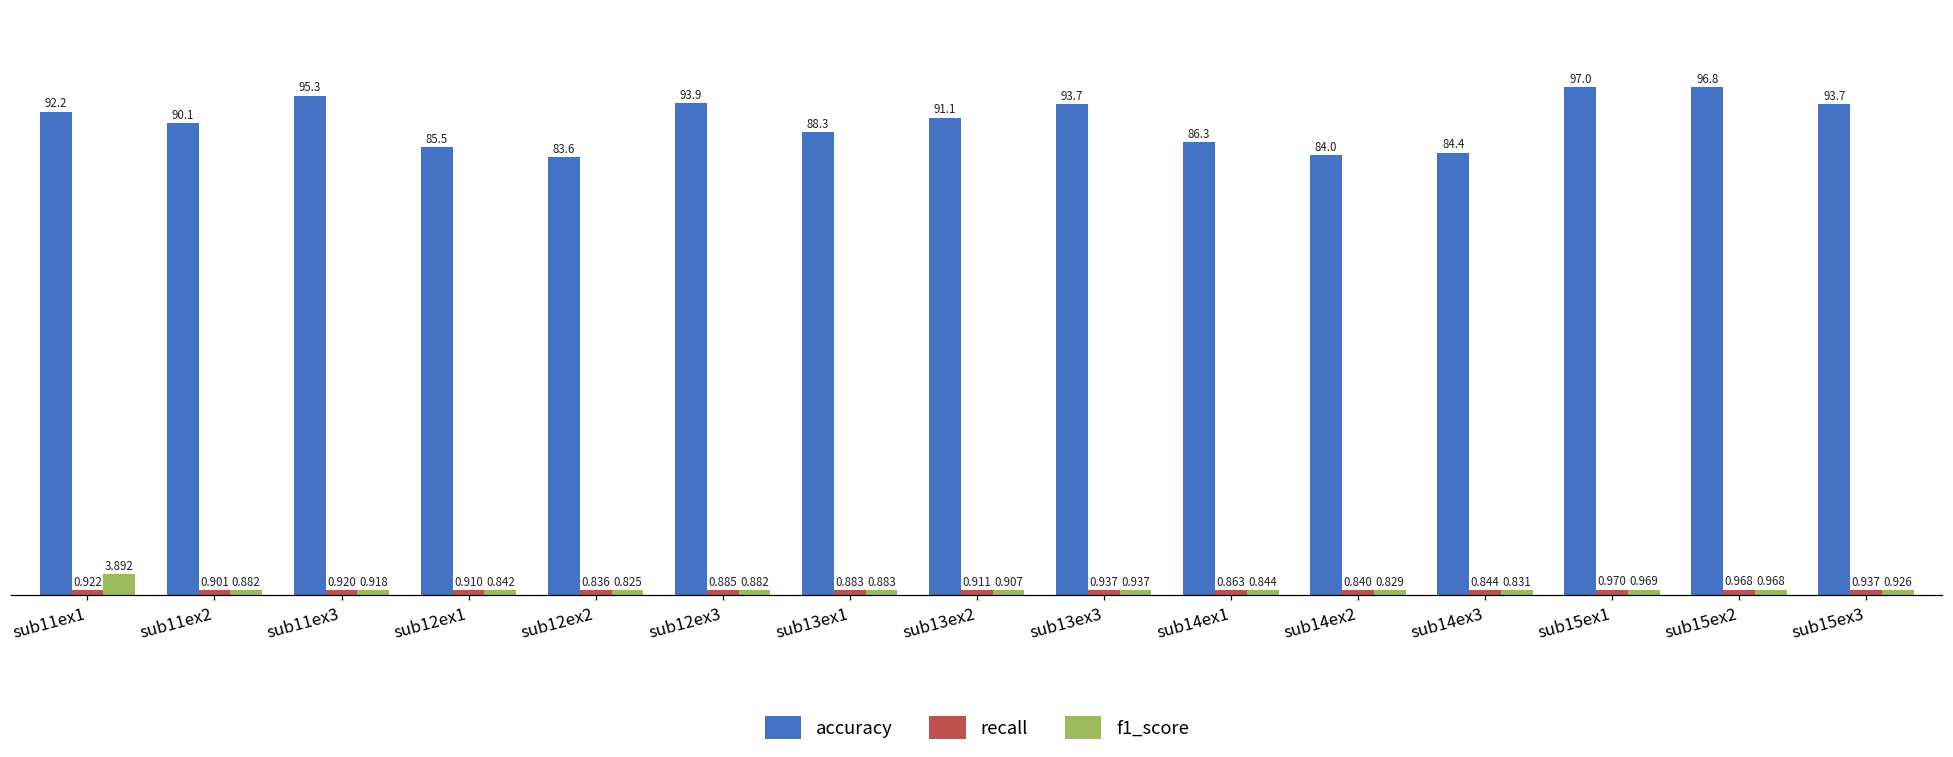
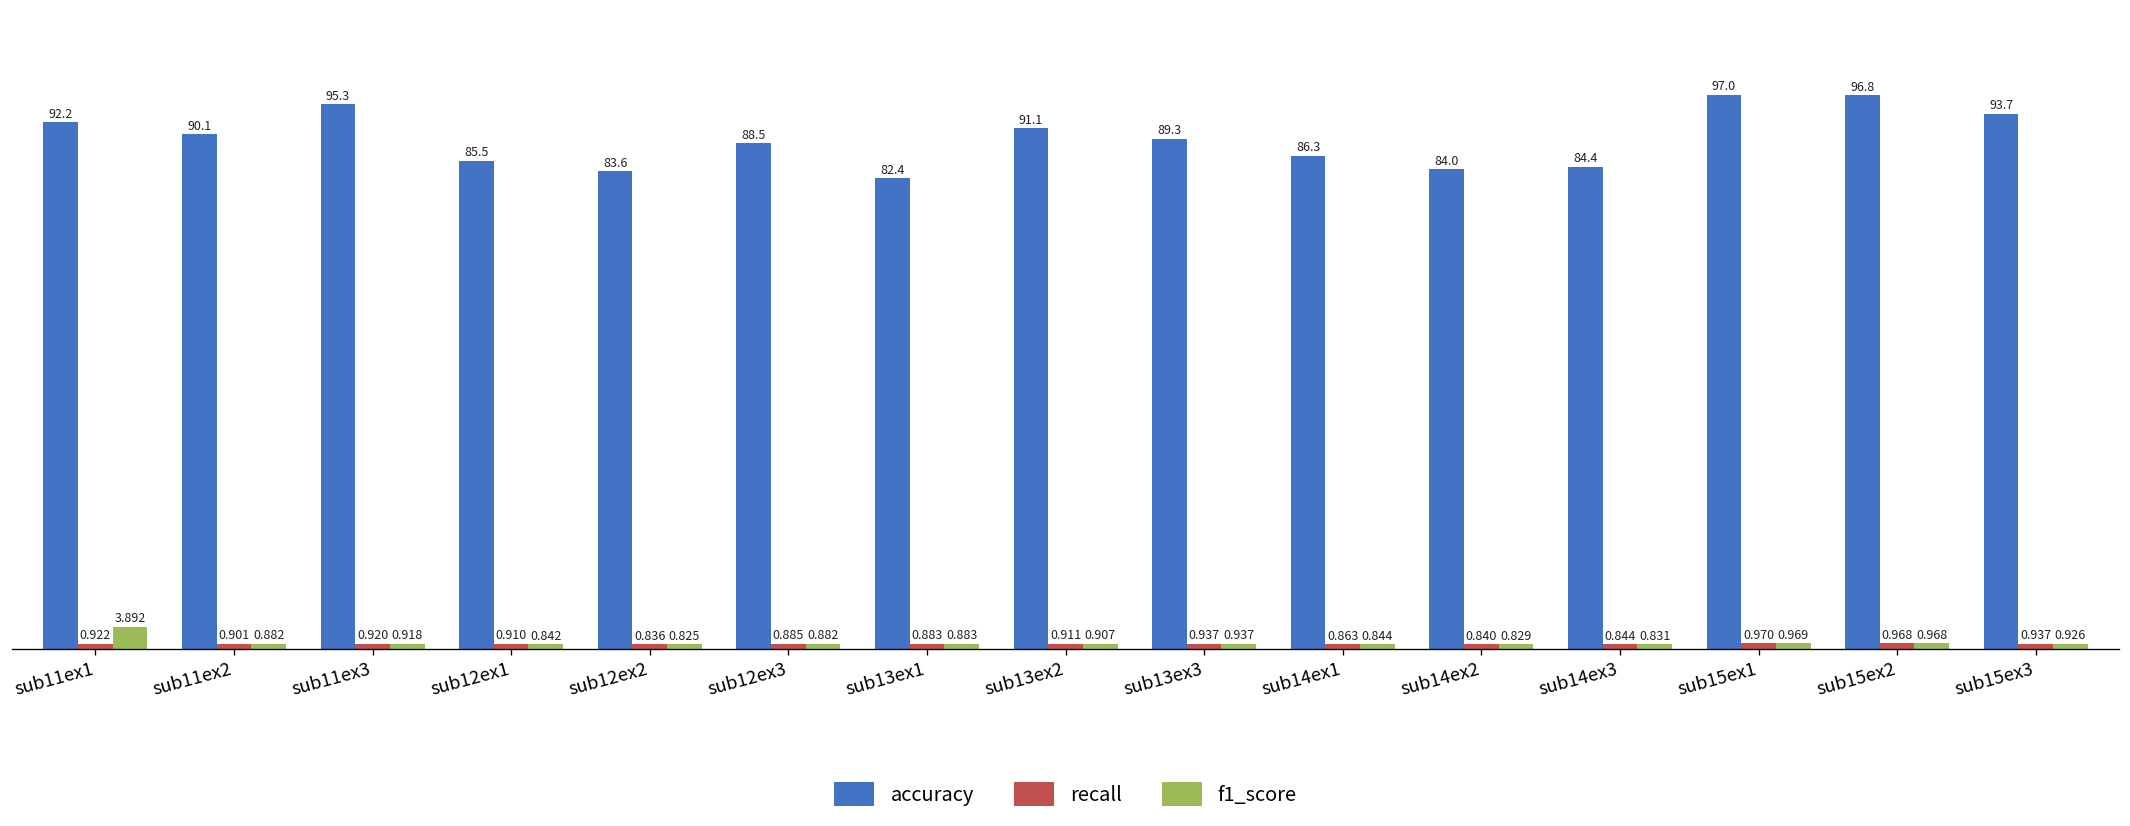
  {
    "accuracy": {
      "sub11ex1": 92.2,
      "sub11ex2": 90.1,
      "sub11ex3": 95.3,
      "sub12ex1": 85.5,
      "sub12ex2": 83.6,
-     "sub12ex3": 93.9,
-     "sub13ex1": 88.3,
+     "sub12ex3": 88.5,
+     "sub13ex1": 82.4,
      "sub13ex2": 91.1,
-     "sub13ex3": 93.7,
+     "sub13ex3": 89.3,
      "sub14ex1": 86.3,
      "sub14ex2": 84.0,
      "sub14ex3": 84.4,
      "sub15ex1": 97.0,
      "sub15ex2": 96.8,
      "sub15ex3": 93.7
    },
    "recall": {
      "sub11ex1": 0.922,
      "sub11ex2": 0.901,
      "sub11ex3": 0.920,
      "sub12ex1": 0.910,
      "sub12ex2": 0.836,
      "sub12ex3": 0.885,
      "sub13ex1": 0.883,
      "sub13ex2": 0.911,
      "sub13ex3": 0.937,
      "sub14ex1": 0.863,
      "sub14ex2": 0.840,
      "sub14ex3": 0.844,
      "sub15ex1": 0.970,
      "sub15ex2": 0.968,
      "sub15ex3": 0.937
    },
    "f1_score": {
      "sub11ex1": 3.892,
      "sub11ex2": 0.882,
      "sub11ex3": 0.918,
      "sub12ex1": 0.842,
      "sub12ex2": 0.825,
      "sub12ex3": 0.882,
      "sub13ex1": 0.883,
      "sub13ex2": 0.907,
      "sub13ex3": 0.937,
      "sub14ex1": 0.844,
      "sub14ex2": 0.829,
      "sub14ex3": 0.831,
      "sub15ex1": 0.969,
      "sub15ex2": 0.968,
      "sub15ex3": 0.926
    }
  }
